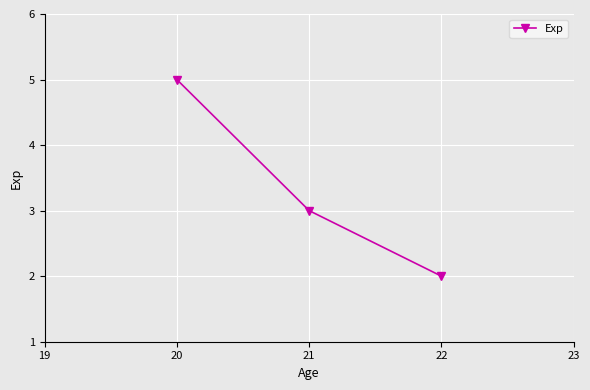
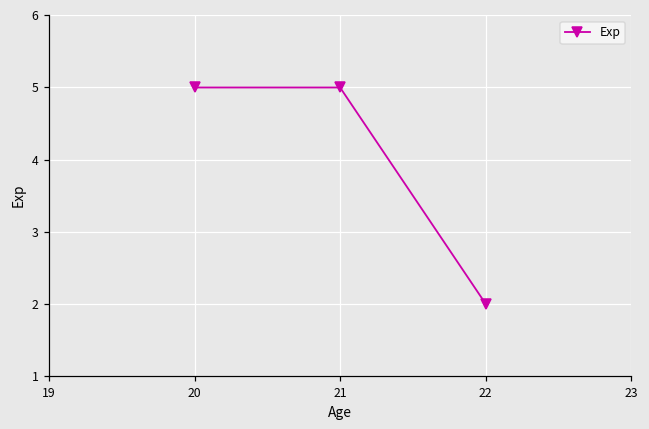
  {
    "20": 5,
-   "21": 3,
+   "21": 5,
    "22": 2
  }
